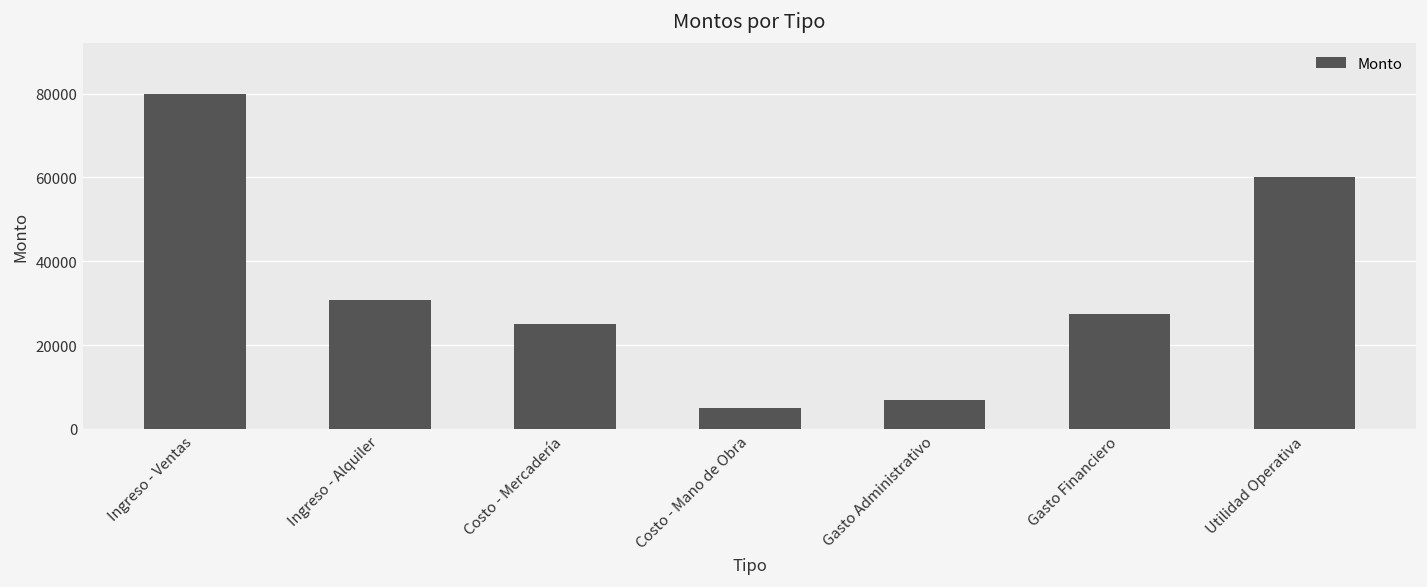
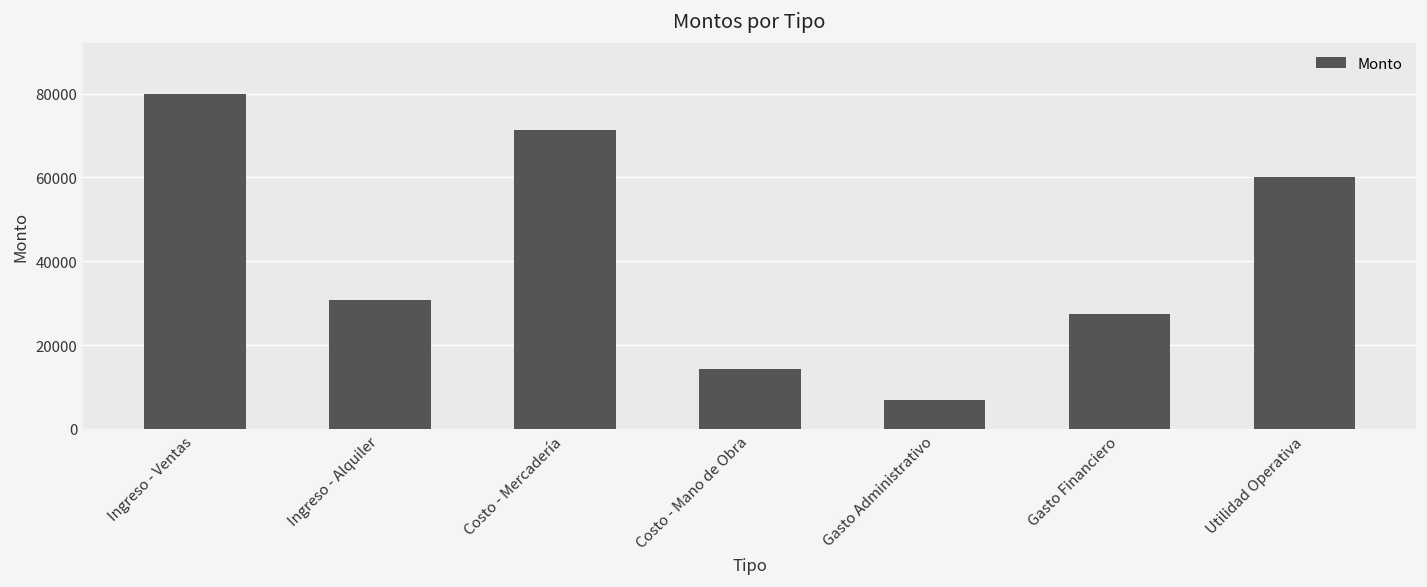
  {
    "Ingreso - Ventas": 80000,
    "Ingreso - Alquiler": 31000,
-   "Costo - Mercadería": 25000,
-   "Costo - Mano de Obra": 5000,
+   "Costo - Mercadería": 71000,
+   "Costo - Mano de Obra": 14000,
    "Gasto Administrativo": 7000,
    "Gasto Financiero": 27000,
    "Utilidad Operativa": 60000
  }
